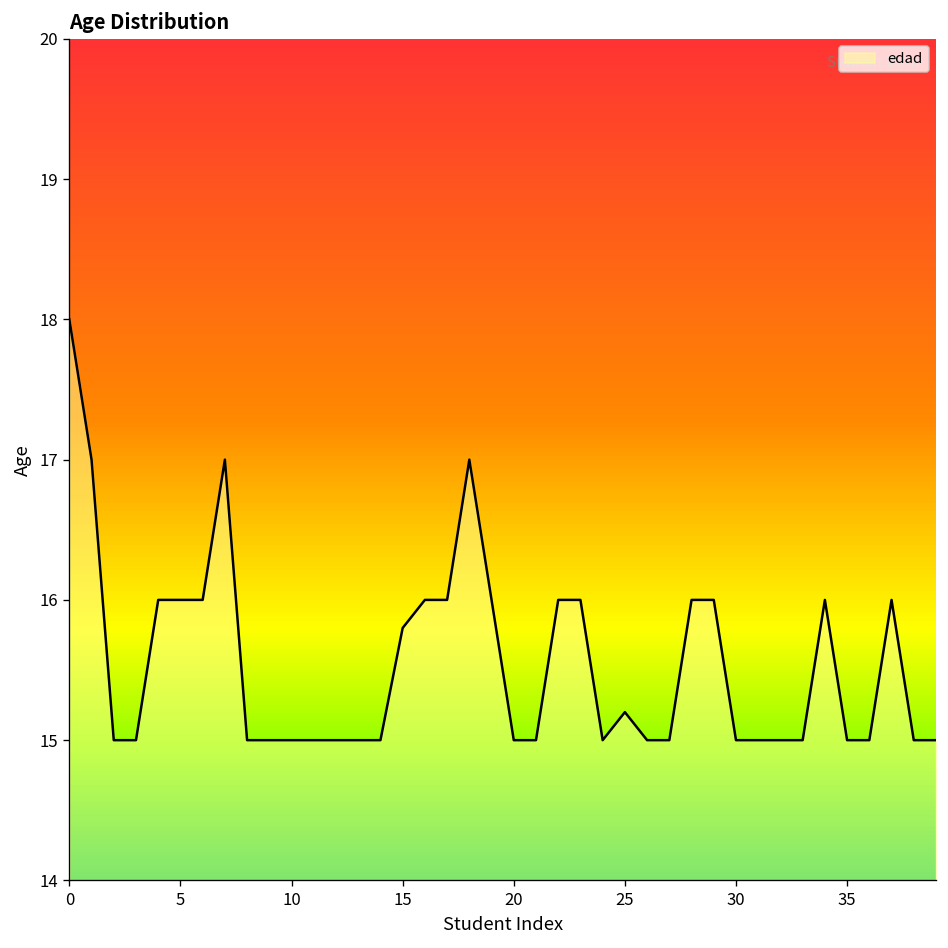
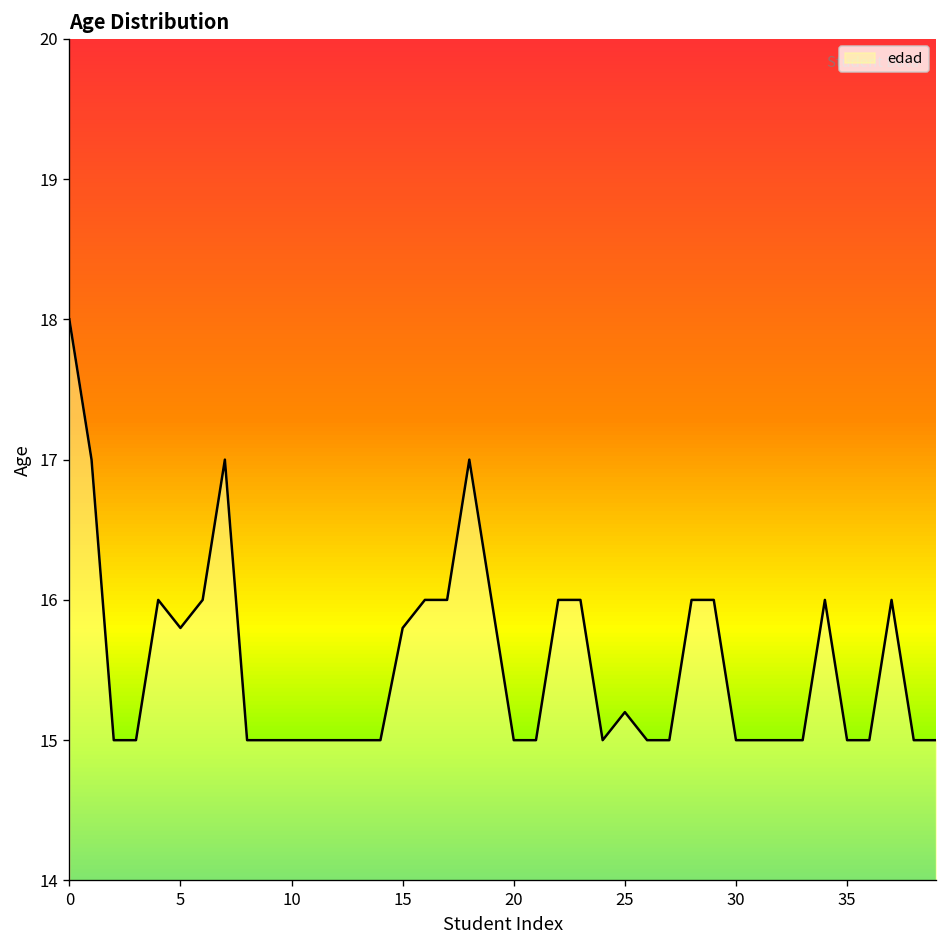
  {
    "0": 18.0,
-   "5": 16.0,
+   "5": 15.8,
    "10": 15.0,
    "15": 15.8,
    "20": 15.0,
    "25": 15.2,
    "30": 15.0,
    "35": 15.0
  }
